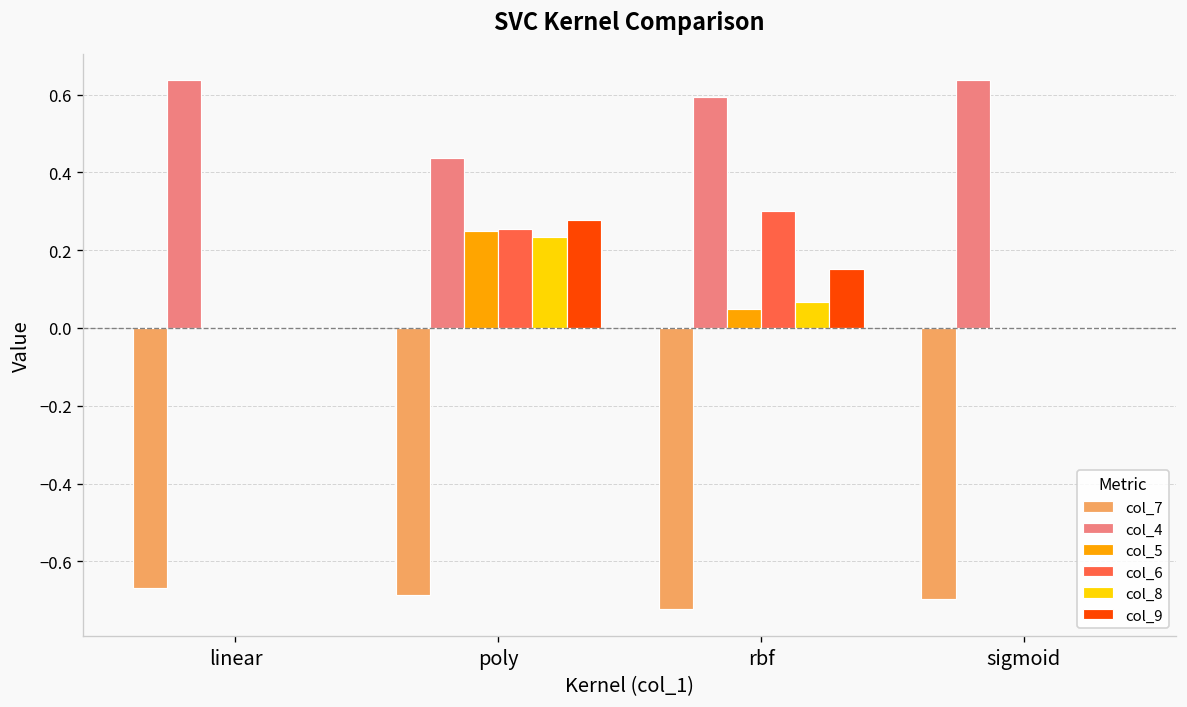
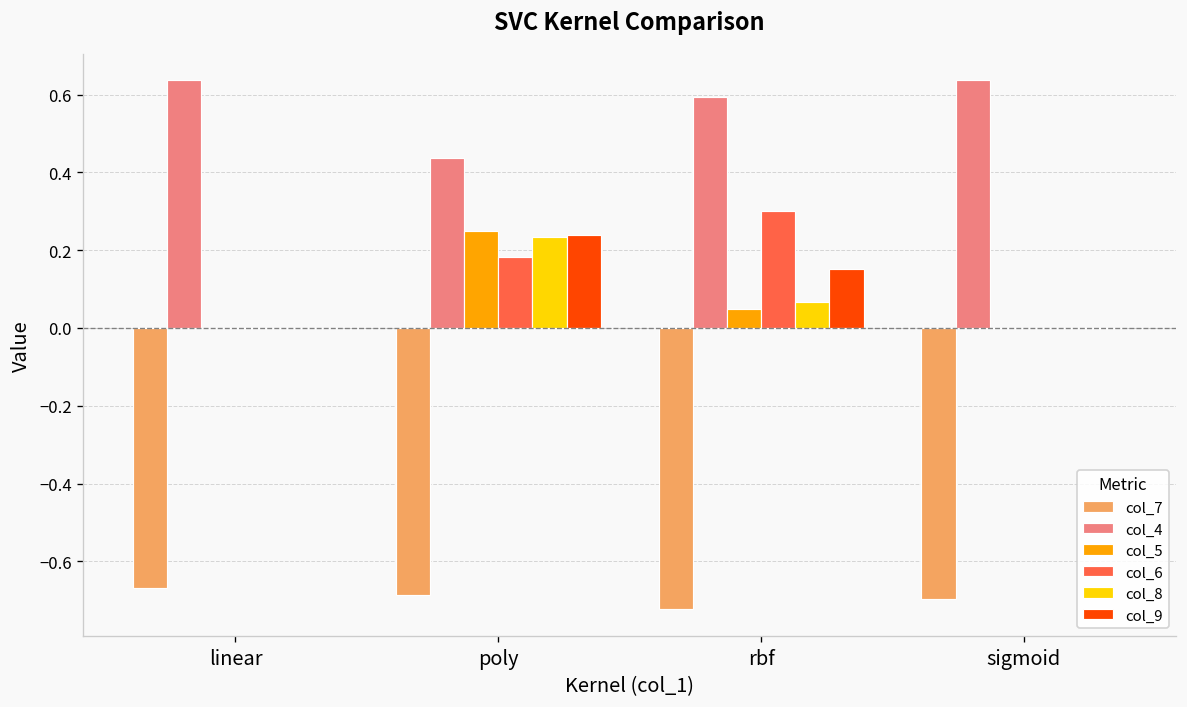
  {
    "col_6": {
      "linear": 0.00,
-     "poly": 0.25,
+     "poly": 0.18,
      "rbf": 0.30,
      "sigmoid": 0.00
    },
    "col_9": {
      "linear": 0.00,
-     "poly": 0.28,
+     "poly": 0.24,
      "rbf": 0.15,
      "sigmoid": 0.00
    }
  }
